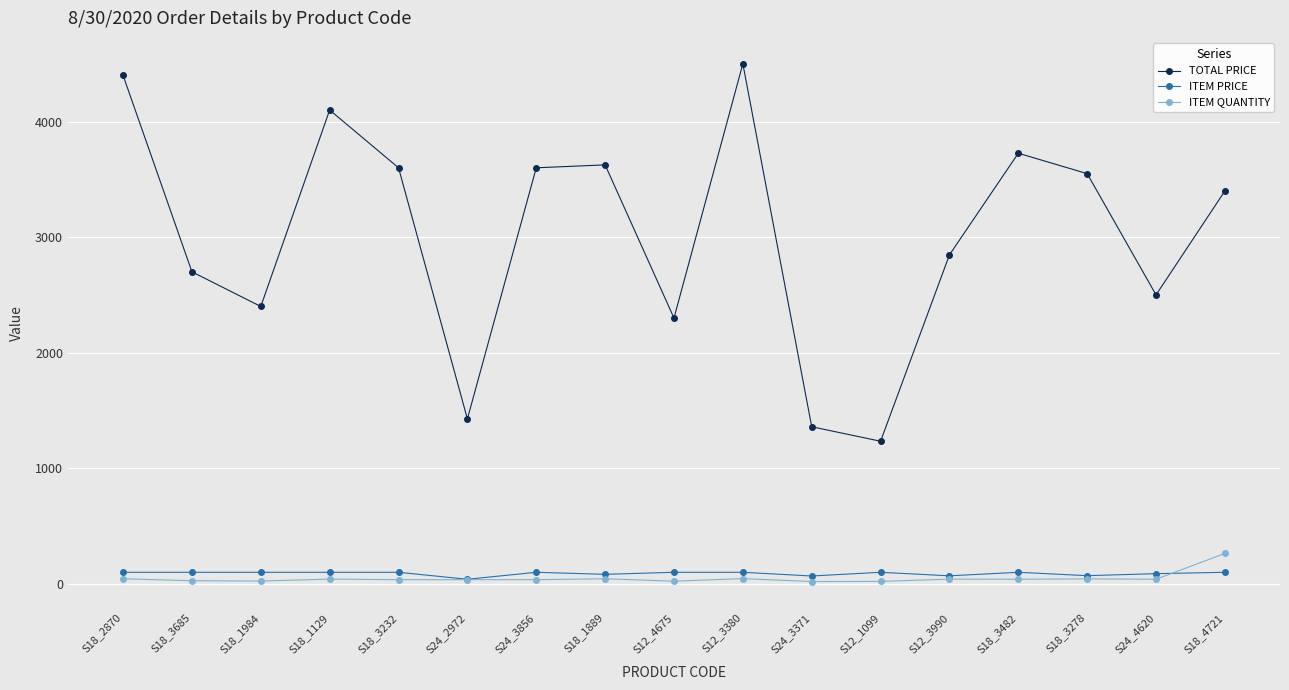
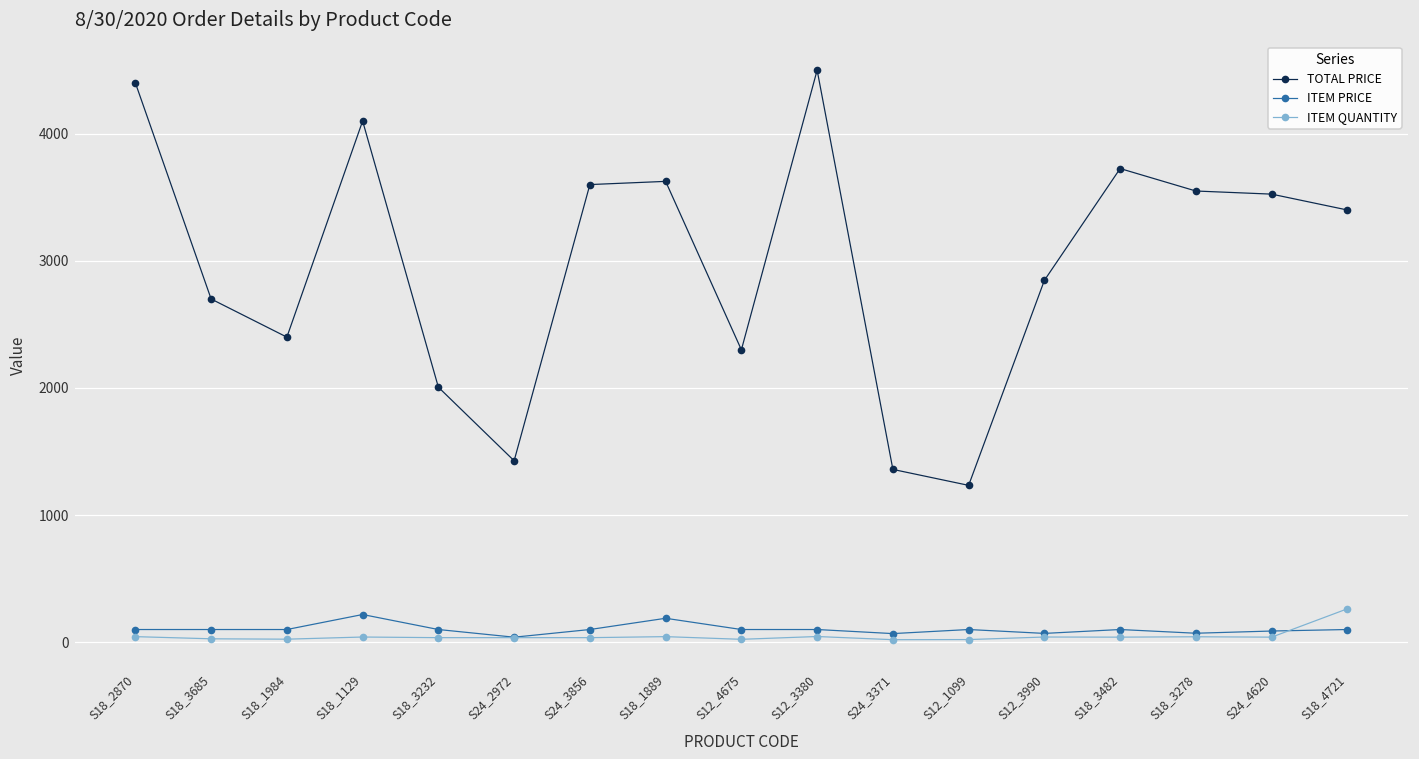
  {
    "TOTAL PRICE": {
      "S18_2870": 4400,
      "S18_3685": 2700,
      "S18_1984": 2400,
      "S18_1129": 4100,
-     "S18_3232": 3600,
+     "S18_3232": 2010,
      "S24_2972": 1430,
      "S24_3856": 3600,
      "S18_1889": 3630,
      "S12_4675": 2300,
      "S12_3380": 4500,
      "S24_3371": 1360,
      "S12_1099": 1230,
      "S12_3990": 2850,
      "S18_3482": 3730,
      "S18_3278": 3550,
-     "S24_4620": 2500,
+     "S24_4620": 3520,
      "S18_4721": 3400
    },
    "ITEM PRICE": {
      "S18_2870": 100,
      "S18_3685": 100,
      "S18_1984": 100,
-     "S18_1129": 100,
+     "S18_1129": 220,
      "S18_3232": 100,
      "S24_3856": 100,
-     "S18_1889": 80,
+     "S18_1889": 190,
      "S12_4675": 100,
      "S12_3380": 100,
      "S24_3371": 70,
      "S12_1099": 100,
      "S12_3990": 70,
      "S18_3482": 100,
      "S18_3278": 70,
      "S24_4620": 90,
      "S18_4721": 100
    },
    "ITEM QUANTITY": {
      "S18_2870": 40,
      "S18_3685": 30,
      "S18_1984": 20,
      "S18_1129": 40,
      "S18_3232": 40,
      "S24_3856": 40,
      "S18_1889": 40,
      "S12_4675": 20,
      "S12_3380": 50,
      "S24_3371": 20,
      "S12_1099": 20,
      "S12_3990": 40,
      "S18_3482": 40,
      "S18_3278": 40,
      "S24_4620": 40,
      "S18_4721": 260
    }
  }
